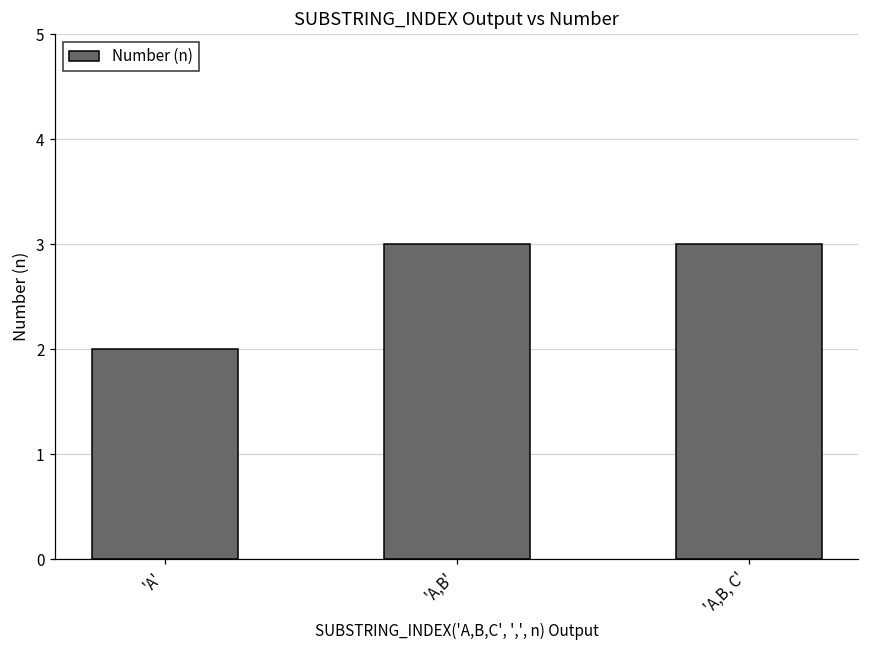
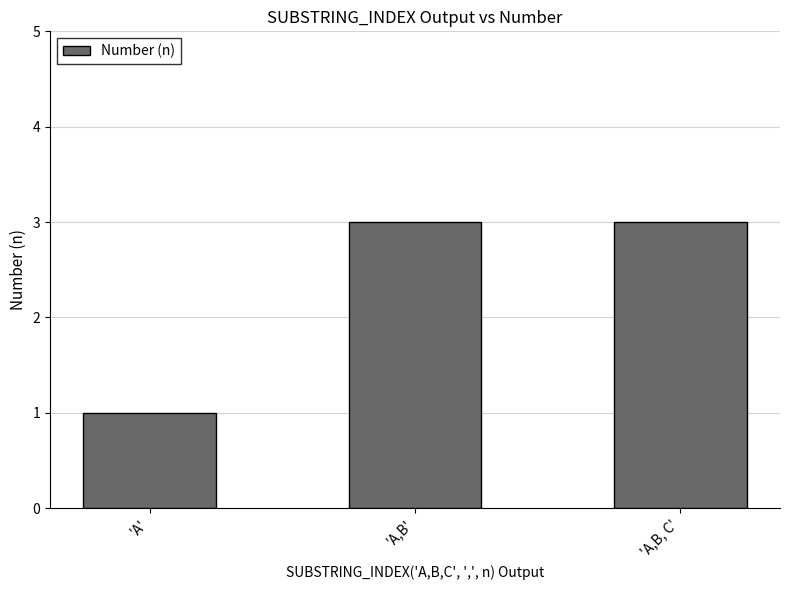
  {
-   "'A'": 2,
+   "'A'": 1,
    "'A,B'": 3,
    "'A,B, C'": 3
  }
